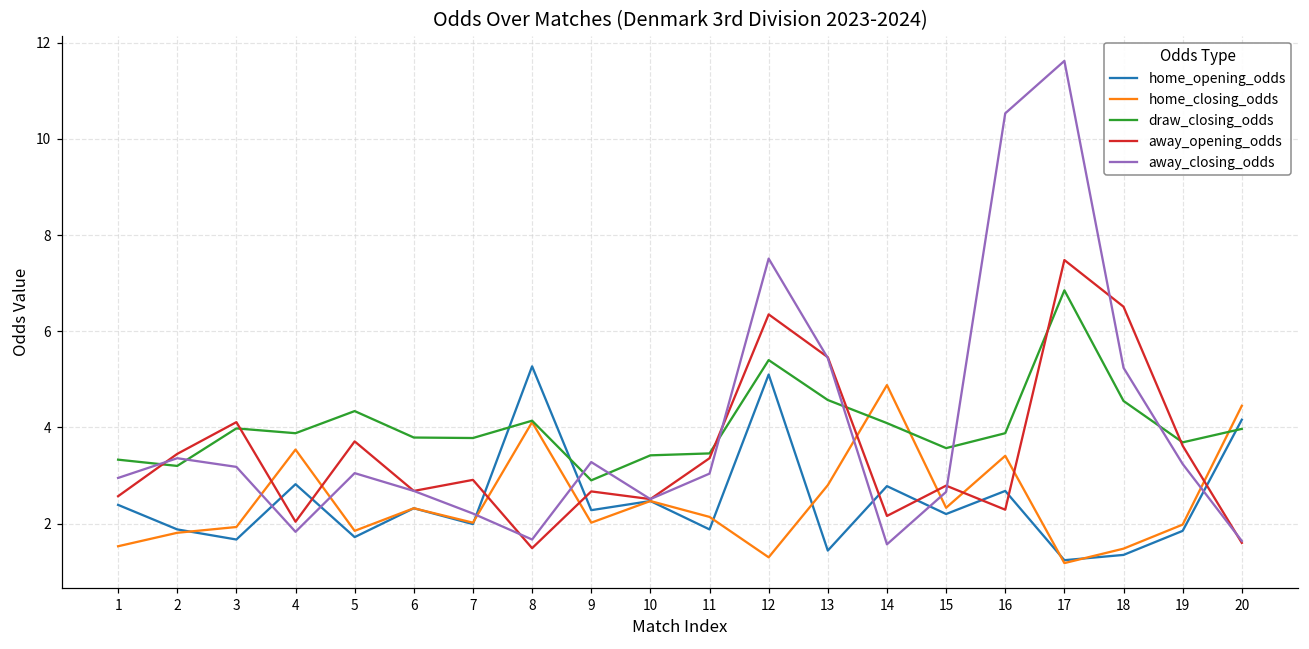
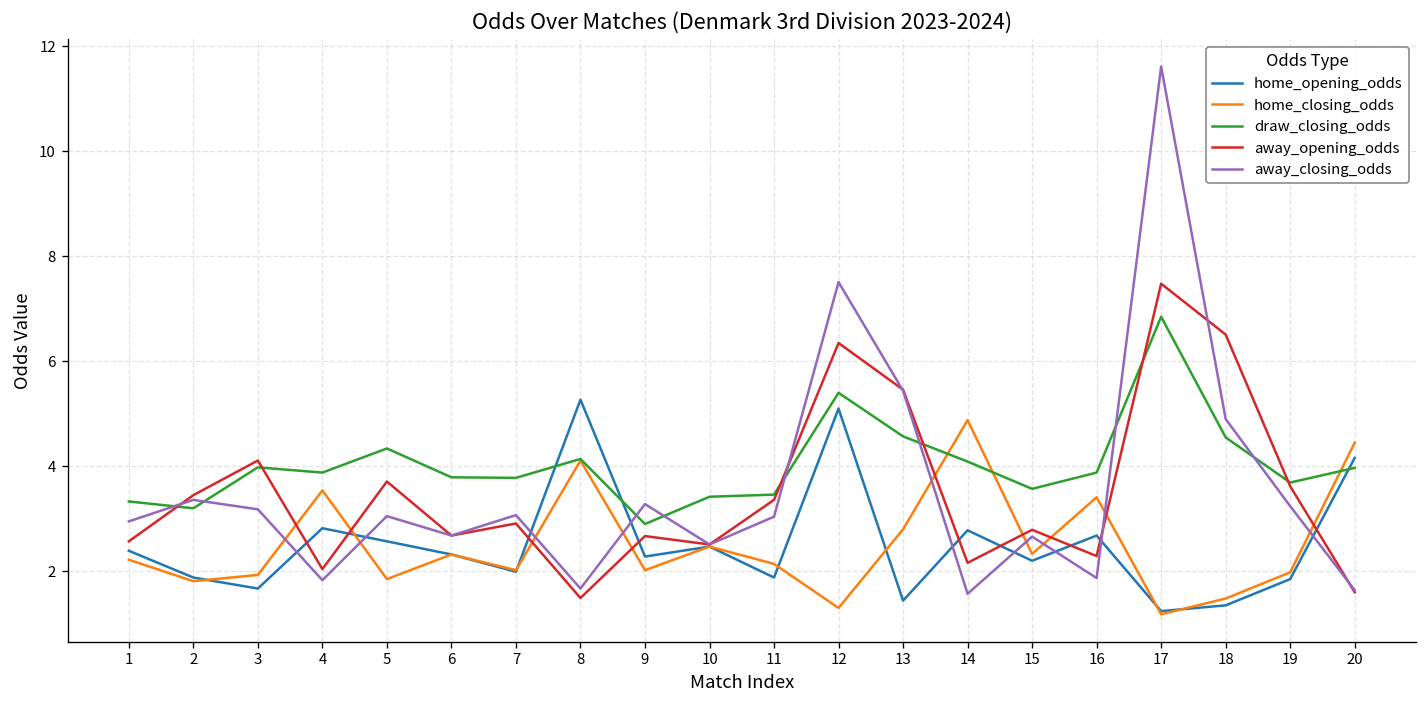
  {
    "home_opening_odds": {
      "1": 2.4,
      "2": 1.9,
      "3": 1.7,
      "4": 2.8,
-     "5": 1.7,
+     "5": 2.6,
      "8": 5.3,
      "9": 2.3,
      "11": 1.9,
      "12": 5.1,
      "13": 1.4,
      "14": 2.8,
      "15": 2.2,
      "16": 2.7,
      "17": 1.2,
      "18": 1.4,
      "19": 1.9,
      "20": 4.2
    },
    "home_closing_odds": {
-     "1": 1.5,
+     "1": 2.2,
      "2": 1.8,
      "3": 1.9,
      "4": 3.5,
      "5": 1.9,
      "9": 2.0,
      "11": 2.1,
      "12": 1.3,
      "13": 2.8,
      "14": 4.9,
      "15": 2.3,
      "16": 3.4,
      "17": 1.2,
      "18": 1.5,
      "19": 2.0,
      "20": 4.5
    },
    "draw_closing_odds": {
      "1": 3.3,
      "2": 3.2,
      "3": 4.0,
      "4": 3.9,
      "5": 4.3,
      "6": 3.8,
      "7": 3.8,
      "9": 2.9,
      "10": 3.4,
      "11": 3.5,
      "12": 5.4,
      "13": 4.6,
      "14": 4.1,
      "15": 3.6,
      "16": 3.9,
      "17": 6.9,
      "18": 4.6,
      "19": 3.7,
      "20": 4.0
    },
    "away_opening_odds": {
      "1": 2.6,
      "2": 3.5,
      "3": 4.1,
      "4": 2.0,
      "5": 3.7,
      "7": 2.9,
      "8": 1.5,
      "9": 2.7,
      "11": 3.4,
      "12": 6.4,
      "14": 2.2,
      "15": 2.8,
      "16": 2.3,
      "17": 7.5,
      "18": 6.5,
      "19": 3.6
    },
    "away_closing_odds": {
      "1": 3.0,
      "2": 3.4,
      "3": 3.2,
      "4": 1.8,
      "5": 3.1,
-     "7": 2.2,
+     "7": 3.1,
      "8": 1.7,
      "9": 3.3,
      "11": 3.0,
      "12": 7.5,
      "14": 1.6,
      "15": 2.7,
-     "16": 10.5,
+     "16": 1.9,
      "17": 11.6,
-     "18": 5.2,
+     "18": 4.9,
      "19": 3.2
    }
  }
